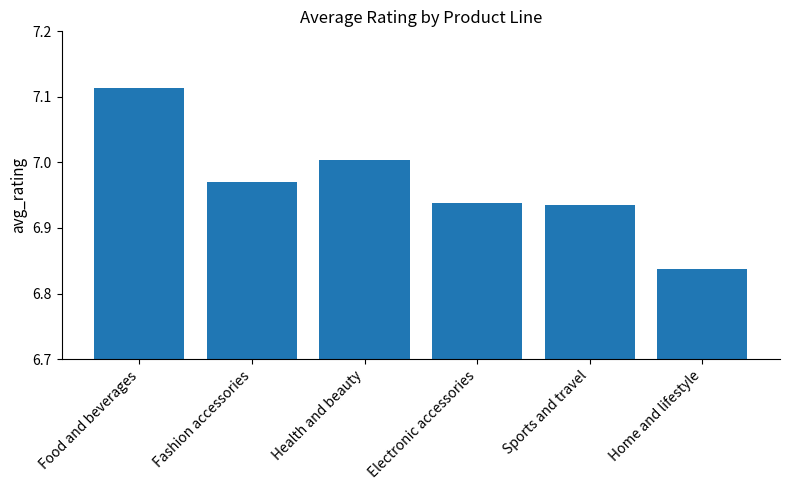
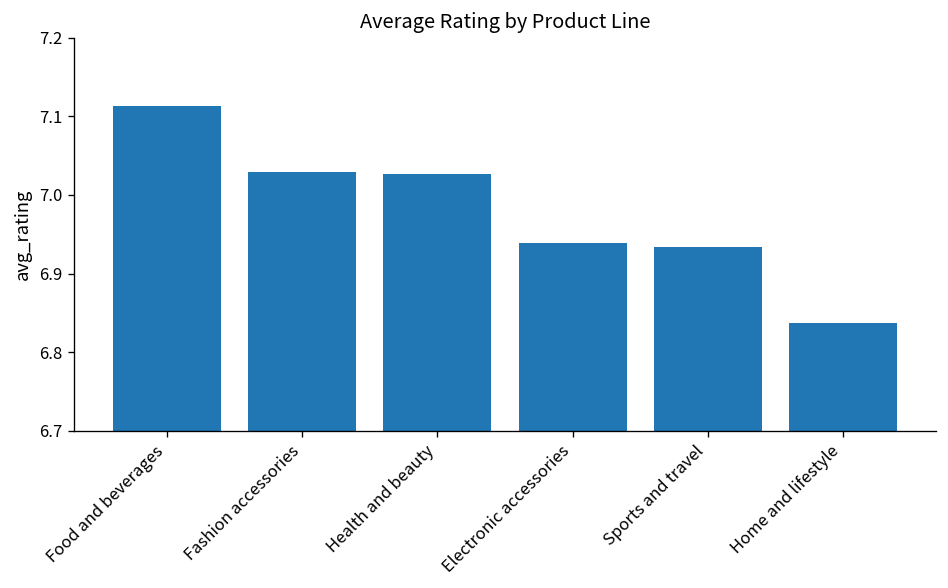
  {
    "Food and beverages": 7.11,
-   "Fashion accessories": 6.97,
-   "Health and beauty": 7.00,
+   "Fashion accessories": 7.03,
+   "Health and beauty": 7.03,
    "Electronic accessories": 6.94,
    "Sports and travel": 6.93,
    "Home and lifestyle": 6.84
  }
